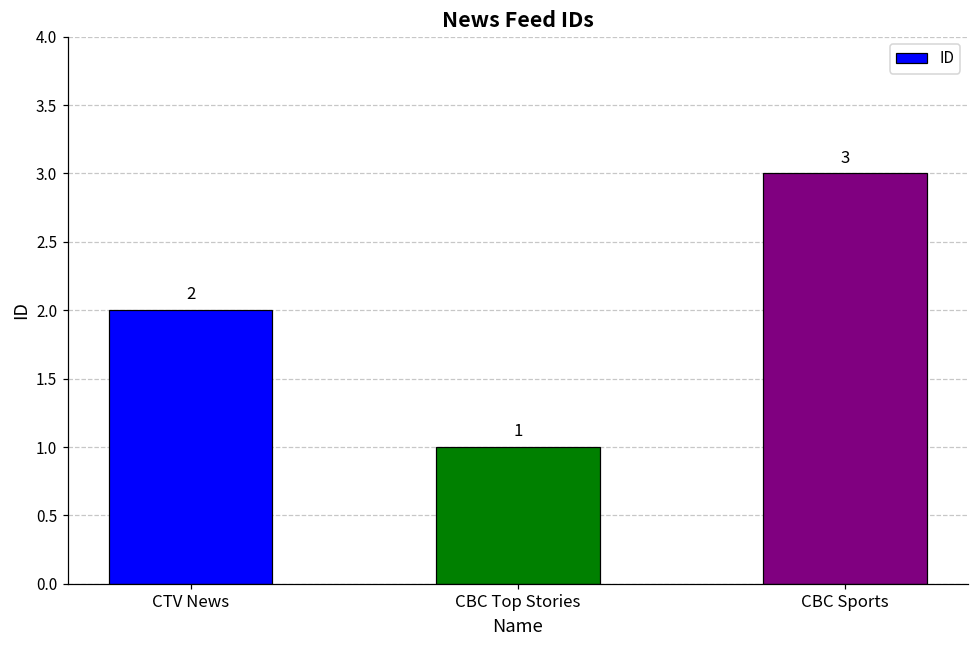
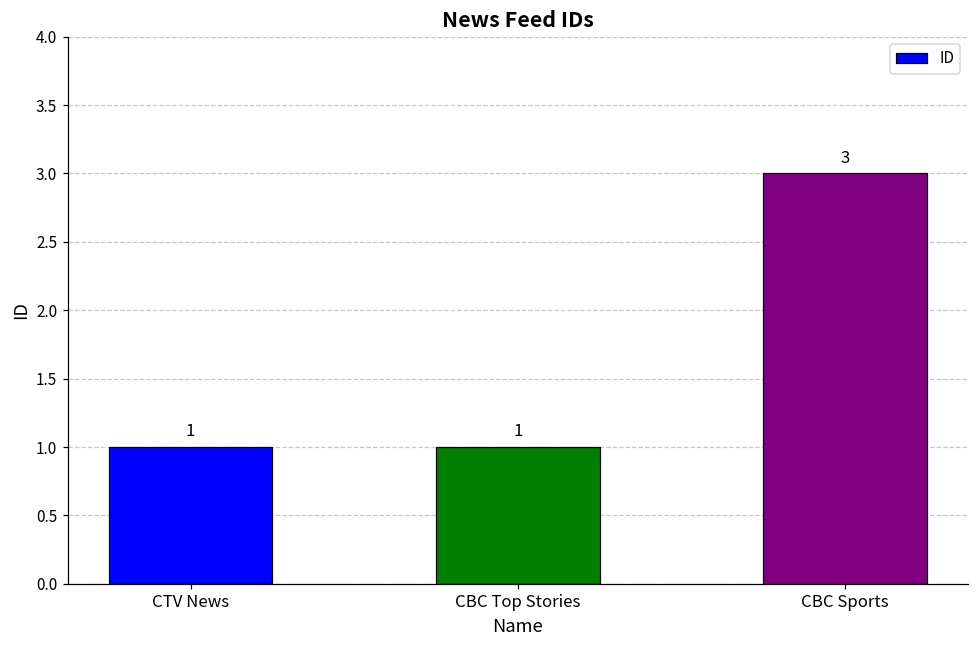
  {
-   "CTV News": 2,
+   "CTV News": 1,
    "CBC Top Stories": 1,
    "CBC Sports": 3
  }
